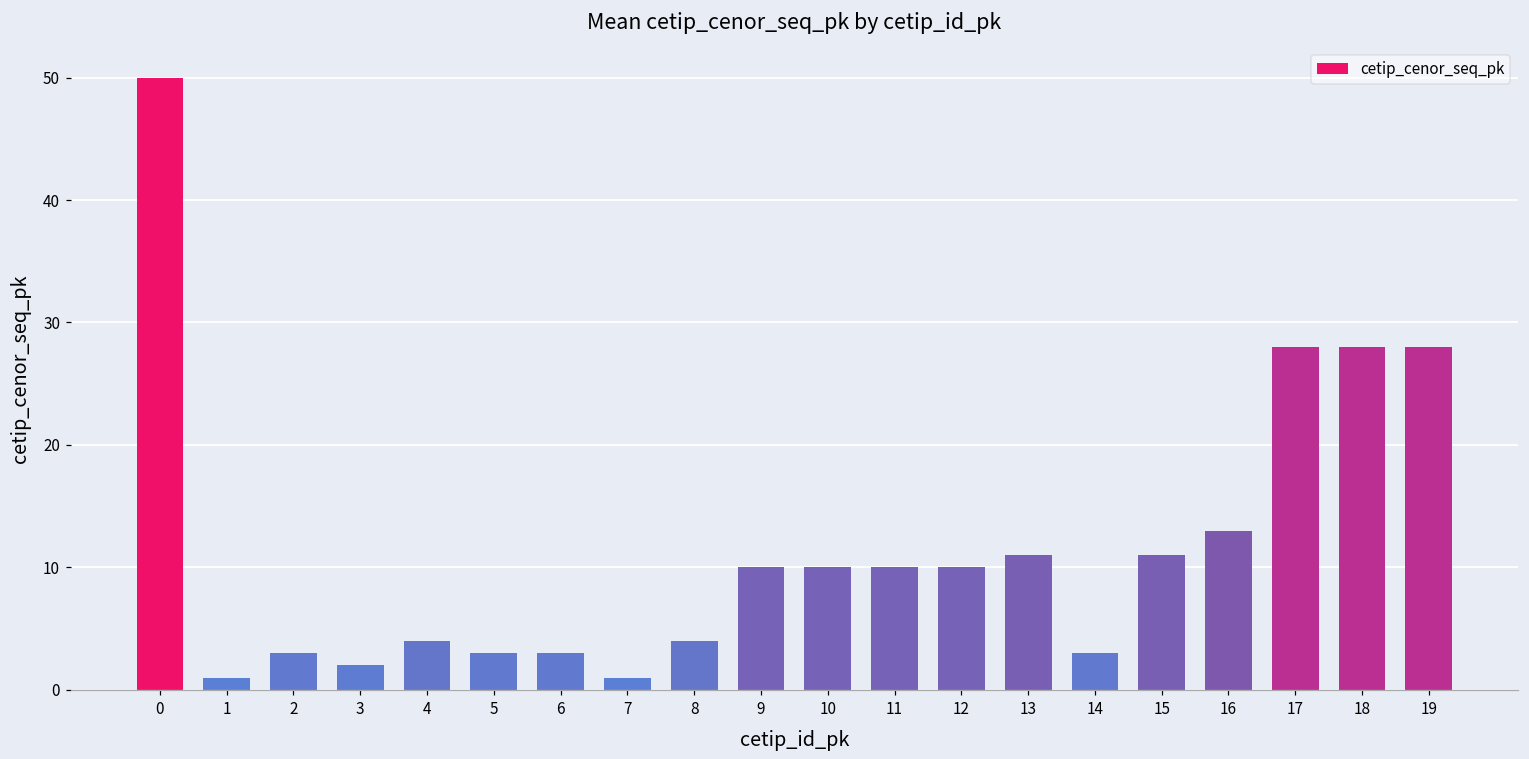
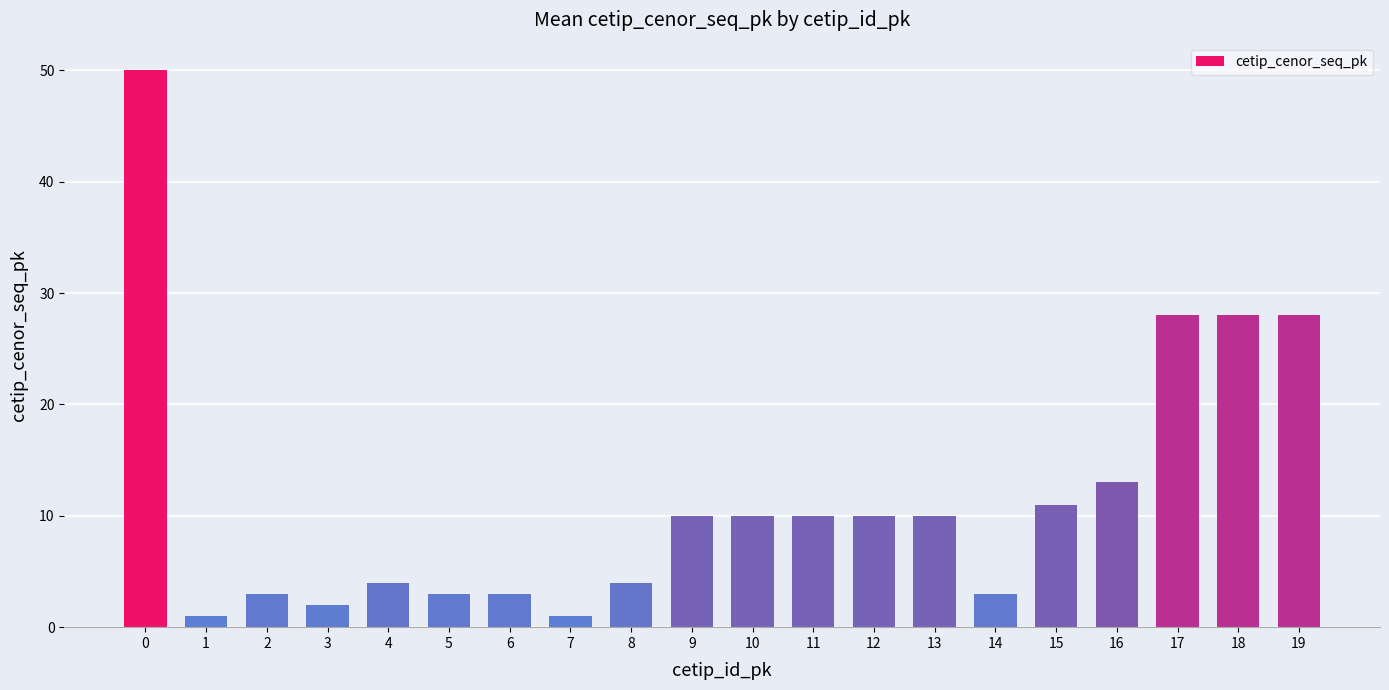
  {
    "0": 50,
    "1": 1,
    "2": 3,
    "3": 2,
    "4": 4,
    "5": 3,
    "6": 3,
    "7": 1,
    "8": 4,
    "9": 10,
    "10": 10,
    "11": 10,
    "12": 10,
-   "13": 11,
+   "13": 10,
    "14": 3,
    "15": 11,
    "16": 13,
    "17": 28,
    "18": 28,
    "19": 28
  }
